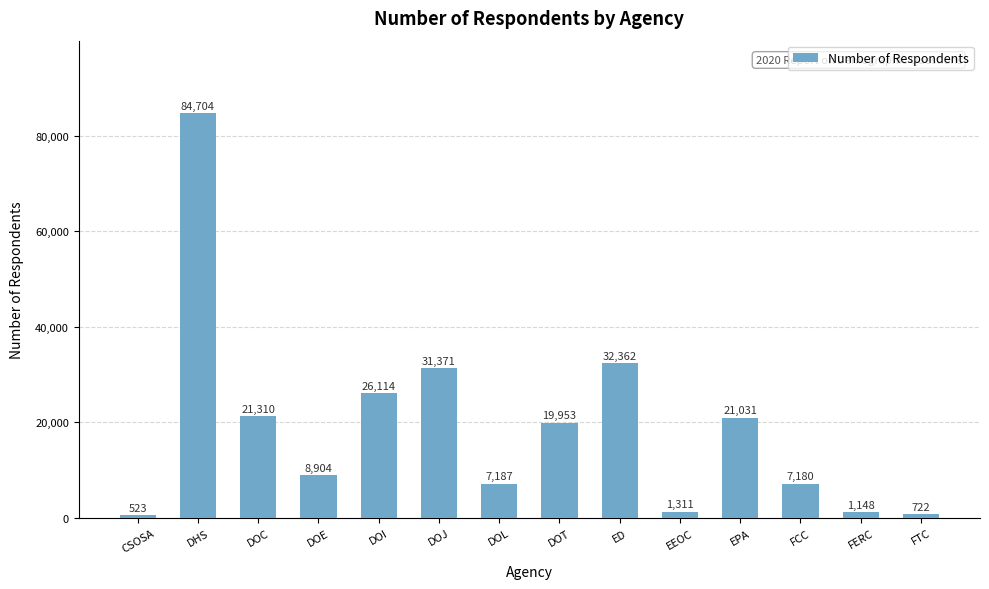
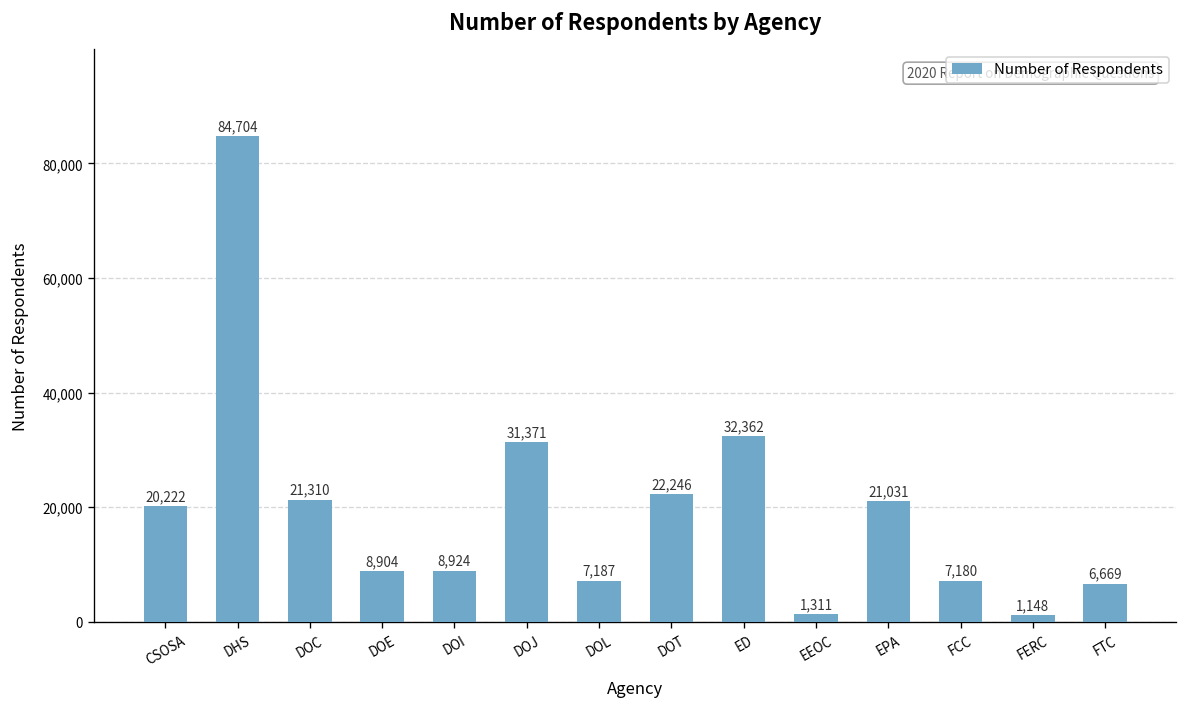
  {
-   "CSOSA": "523",
+   "CSOSA": "20,222",
    "DHS": "84,704",
    "DOC": "21,310",
    "DOE": "8,904",
-   "DOI": "26,114",
+   "DOI": "8,924",
    "DOJ": "31,371",
    "DOL": "7,187",
-   "DOT": "19,953",
+   "DOT": "22,246",
    "ED": "32,362",
    "EEOC": "1,311",
    "EPA": "21,031",
    "FCC": "7,180",
    "FERC": "1,148",
-   "FTC": "722"
+   "FTC": "6,669"
  }
